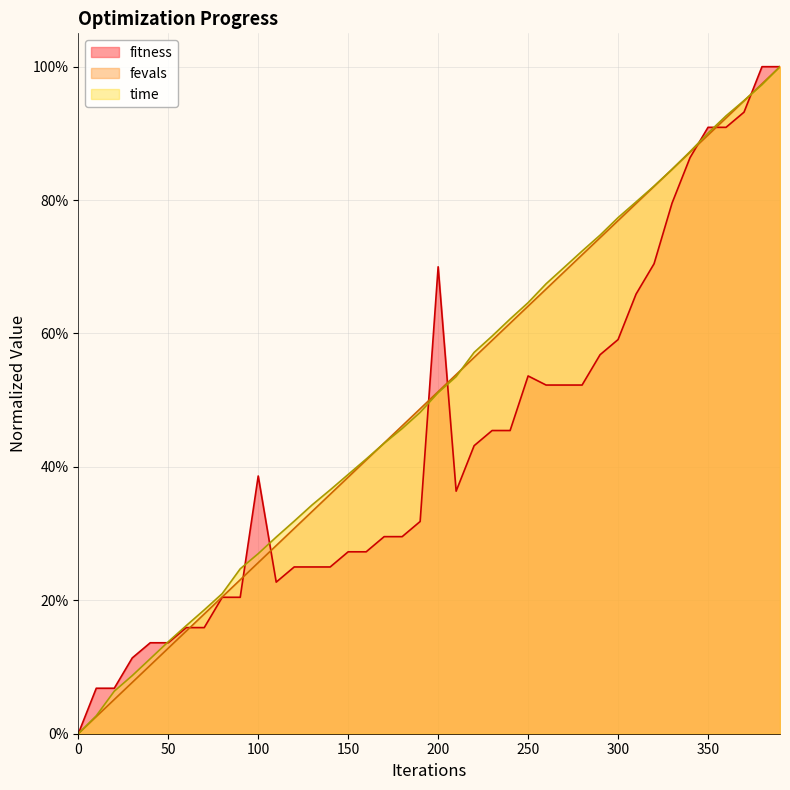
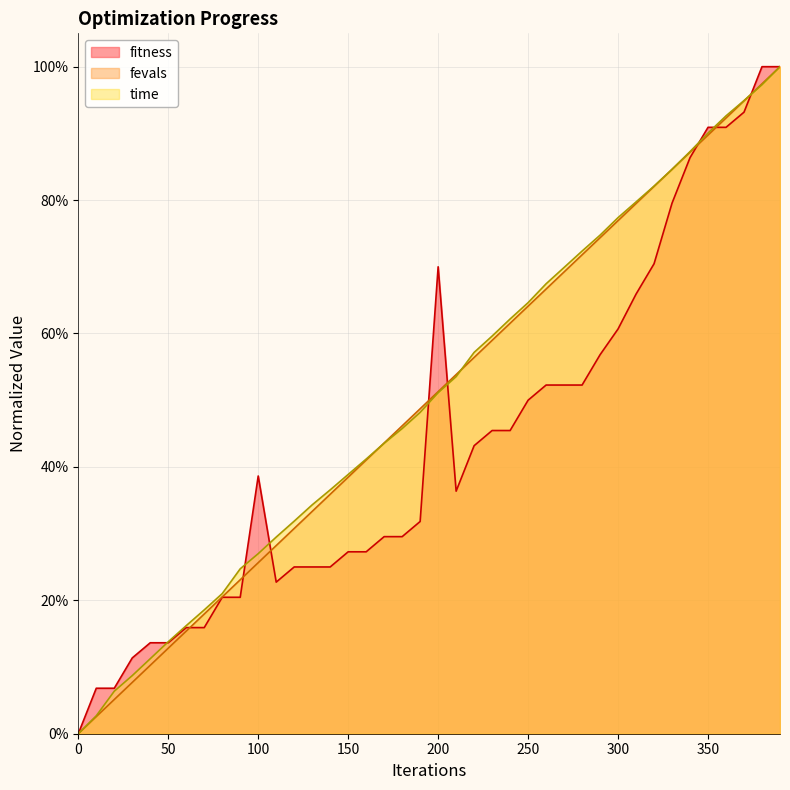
  {
    "fitness": {
      "100": "39%",
      "150": "27%",
      "200": "70%",
-     "250": "54%",
-     "300": "59%",
+     "250": "50%",
+     "300": "61%",
      "350": "91%"
    }
  }
